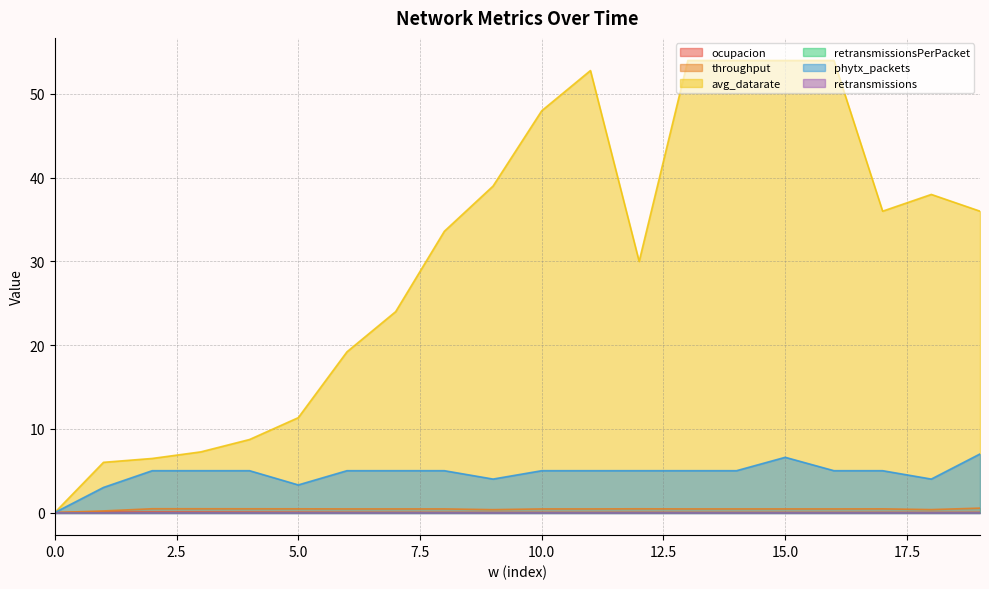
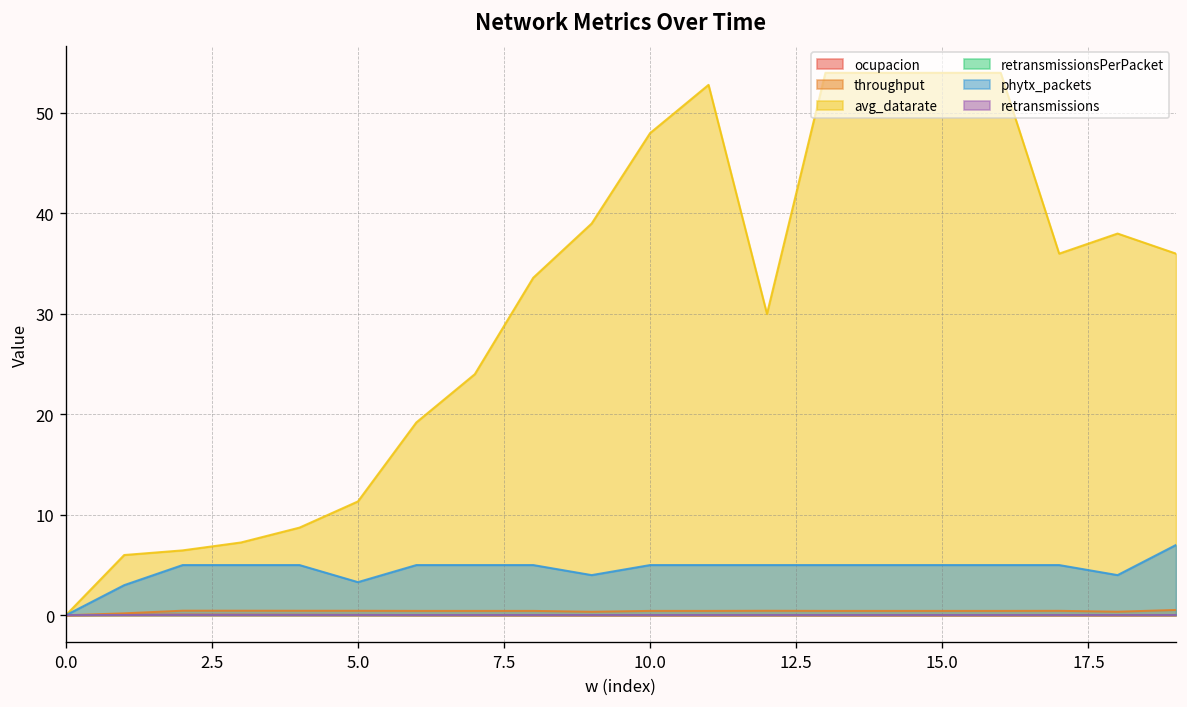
  {
    "phytx_packets": {
      "5.0": 3,
      "10.0": 5,
-     "15.0": 7
+     "15.0": 5
    }
  }
